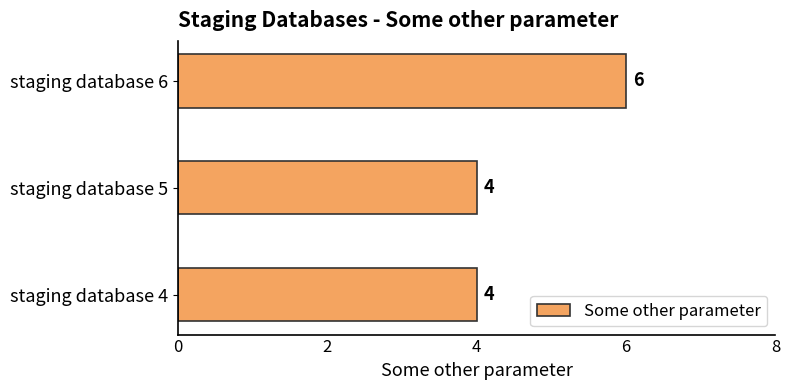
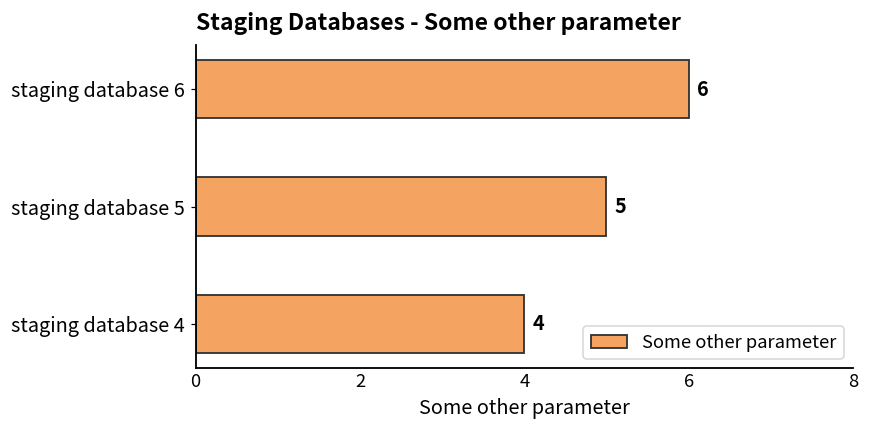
  {
    "staging database 6": 6,
-   "staging database 5": 4,
+   "staging database 5": 5,
    "staging database 4": 4
  }
